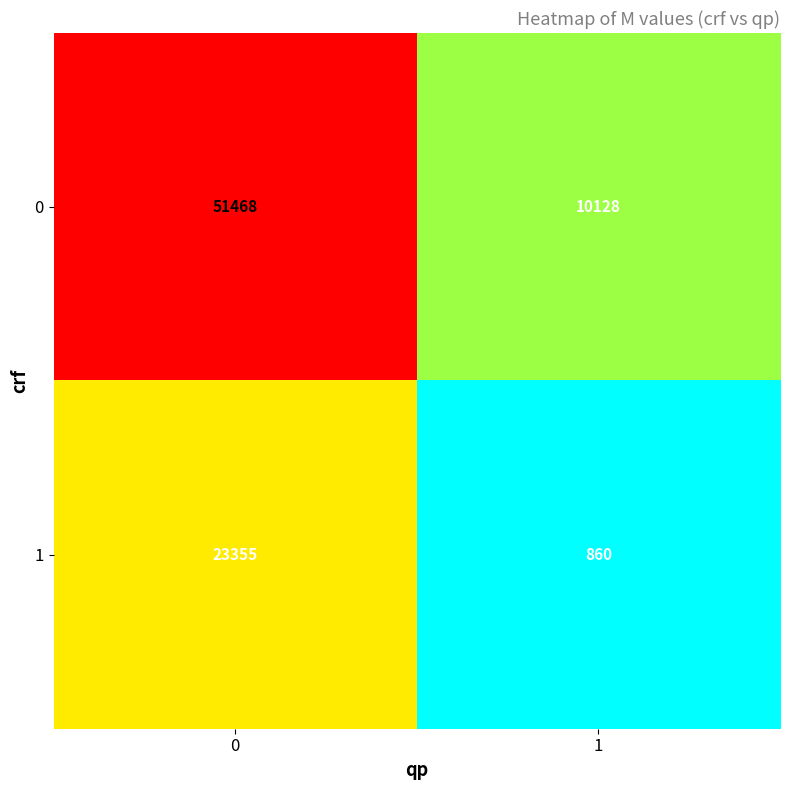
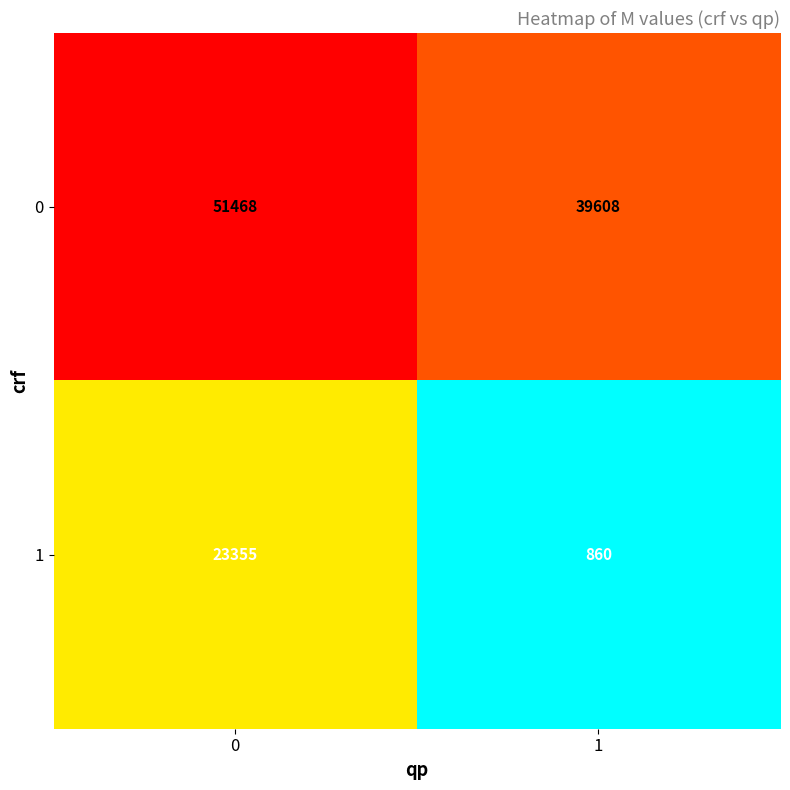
  {
    "0": {
      "0": 51468,
-     "1": 10128
+     "1": 39608
    },
    "1": {
      "0": 23355,
      "1": 860
    }
  }
